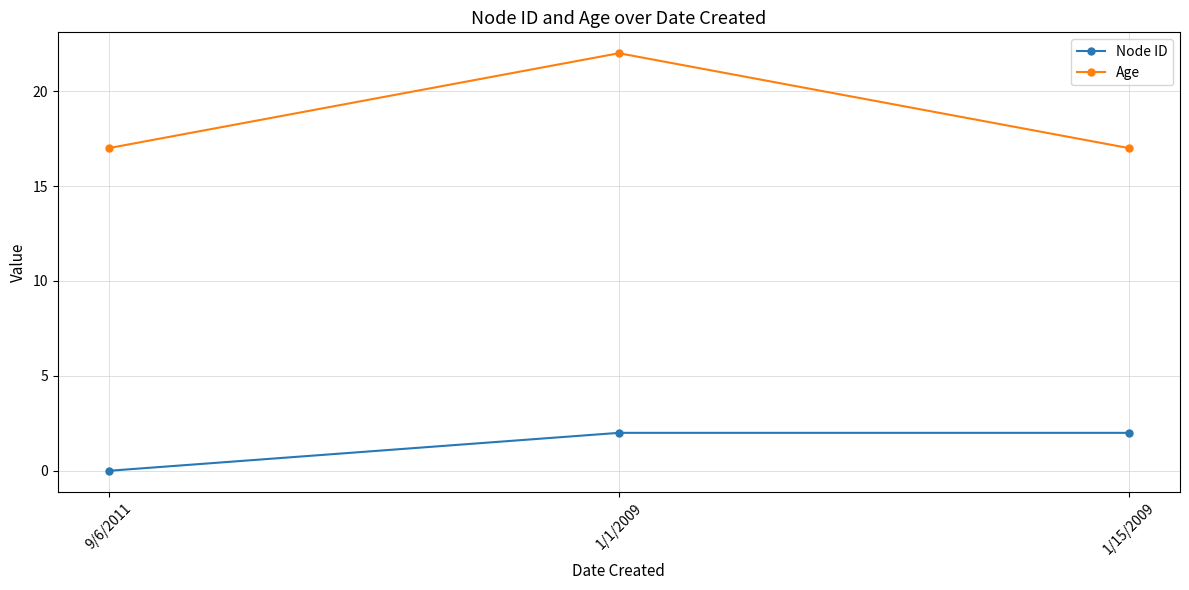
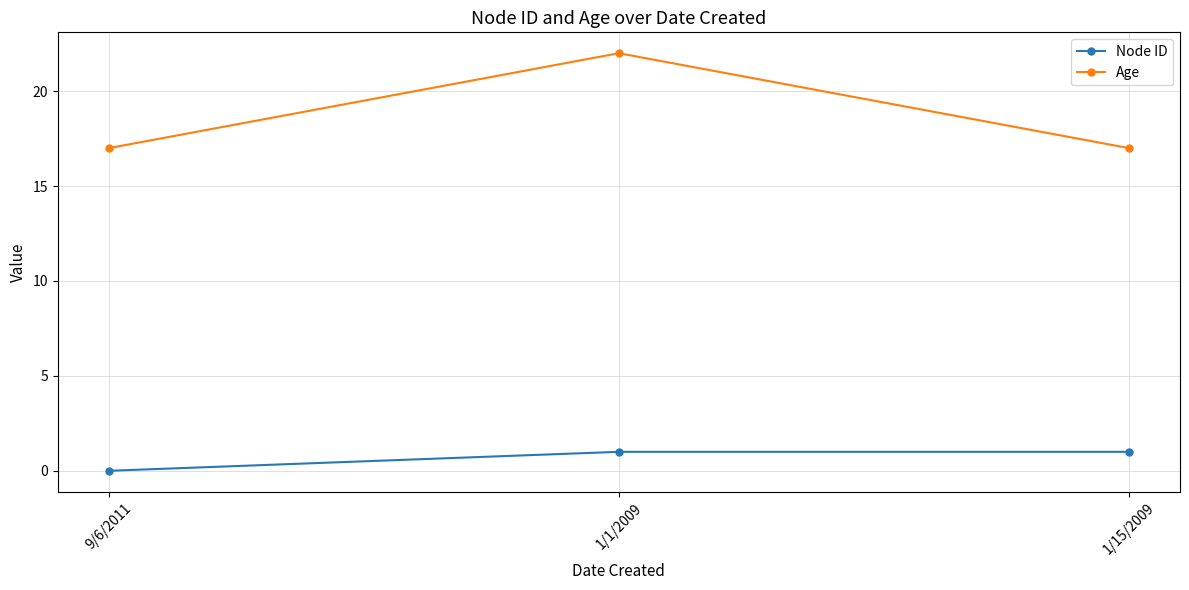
  {
    "Node ID": {
      "9/6/2011": 0,
-     "1/1/2009": 2,
-     "1/15/2009": 2
+     "1/1/2009": 1,
+     "1/15/2009": 1
    },
    "Age": {
      "9/6/2011": 17,
      "1/1/2009": 22,
      "1/15/2009": 17
    }
  }
